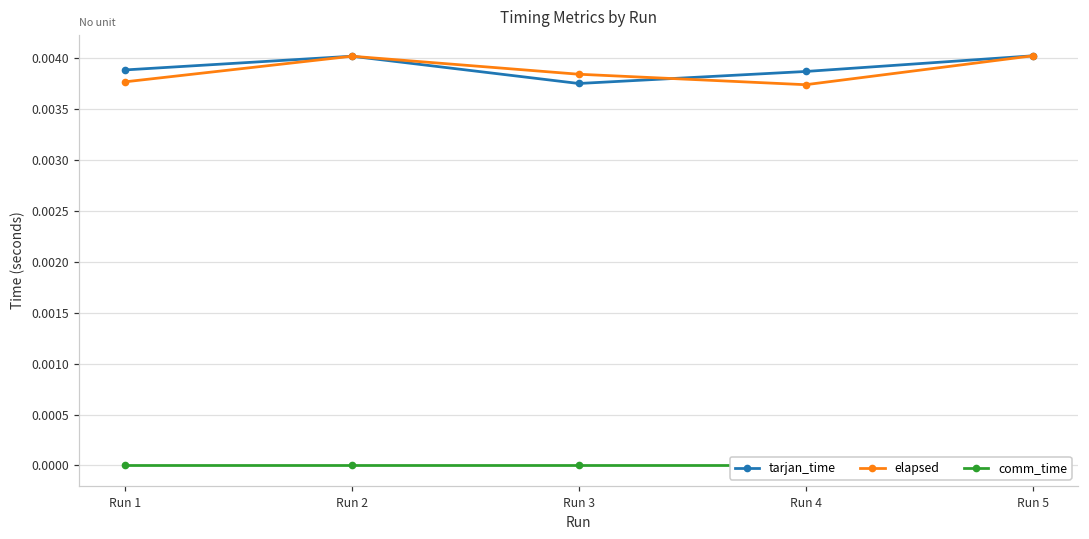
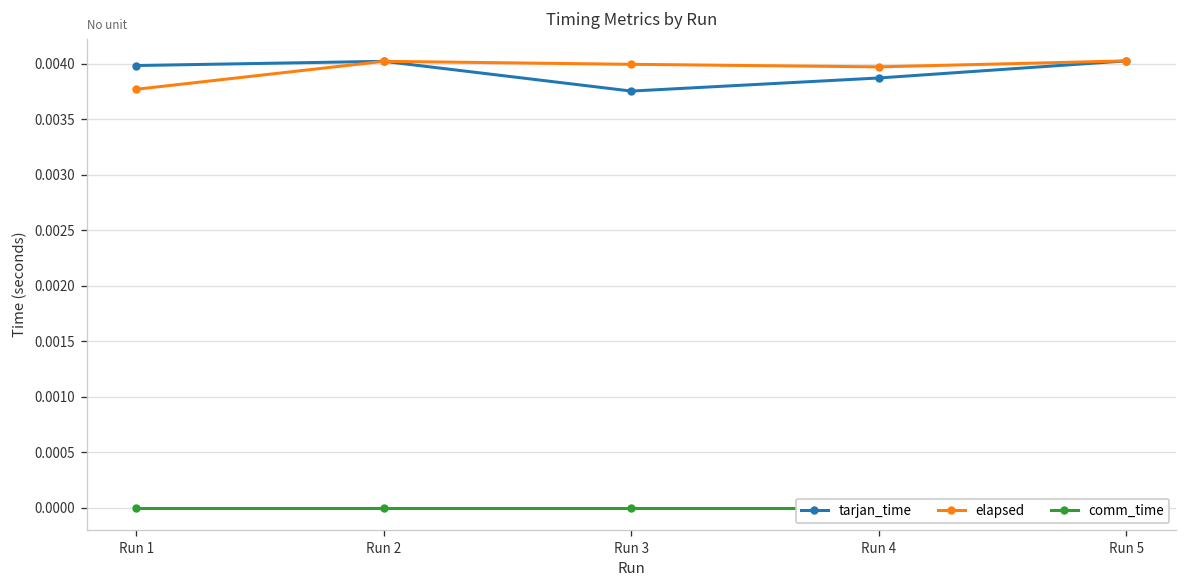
  {
    "tarjan_time": {
-     "Run 1": 0.0039,
+     "Run 1": 0.0040,
      "Run 3": 0.0038,
      "Run 4": 0.0039
    },
    "elapsed": {
      "Run 1": 0.0038,
-     "Run 3": 0.0038,
-     "Run 4": 0.0037
+     "Run 3": 0.0040,
+     "Run 4": 0.0040
    },
    "comm_time": {
      "Run 1": 0.0000,
      "Run 2": 0.0000,
      "Run 3": 0.0000
    }
  }
